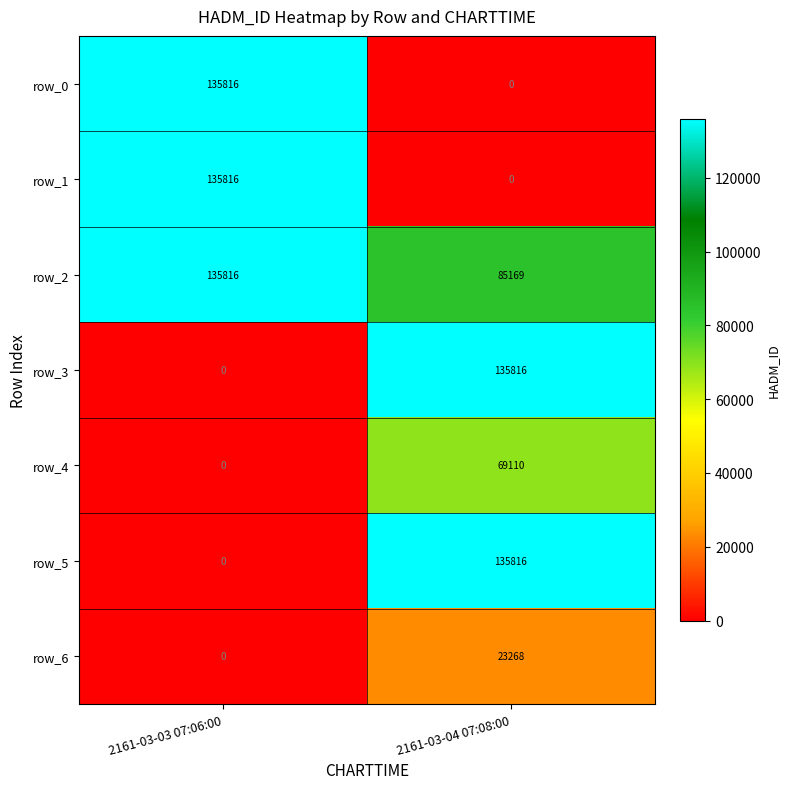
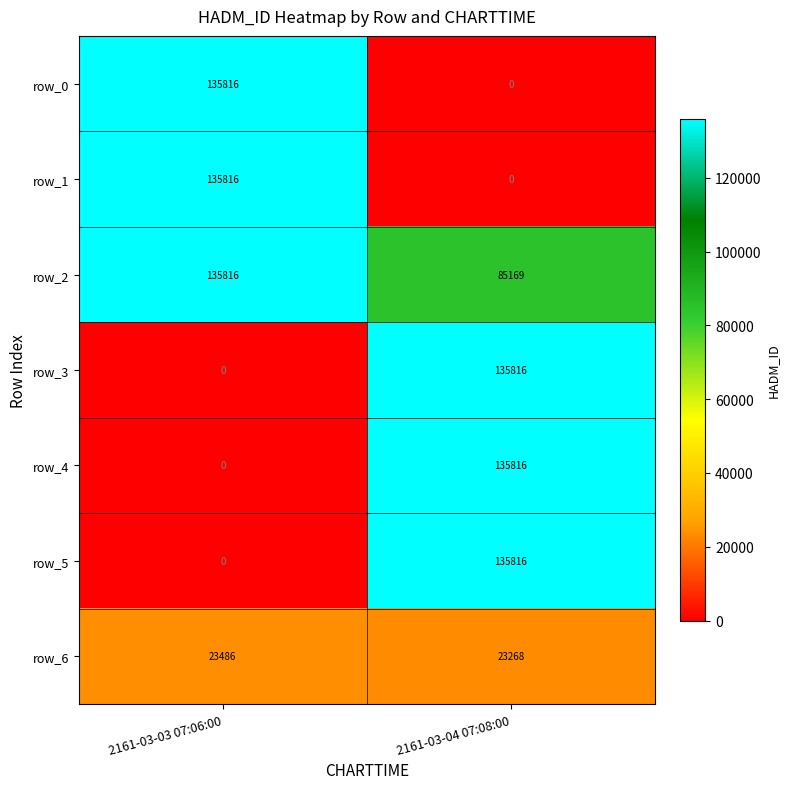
  {
    "row_0": {
      "2161-03-03 07:06:00": 135816,
      "2161-03-04 07:08:00": 0
    },
    "row_1": {
      "2161-03-03 07:06:00": 135816,
      "2161-03-04 07:08:00": 0
    },
    "row_2": {
      "2161-03-03 07:06:00": 135816,
      "2161-03-04 07:08:00": 85169
    },
    "row_3": {
      "2161-03-03 07:06:00": 0,
      "2161-03-04 07:08:00": 135816
    },
    "row_4": {
      "2161-03-03 07:06:00": 0,
-     "2161-03-04 07:08:00": 69110
+     "2161-03-04 07:08:00": 135816
    },
    "row_5": {
      "2161-03-03 07:06:00": 0,
      "2161-03-04 07:08:00": 135816
    },
    "row_6": {
-     "2161-03-03 07:06:00": 0,
+     "2161-03-03 07:06:00": 23486,
      "2161-03-04 07:08:00": 23268
    }
  }
